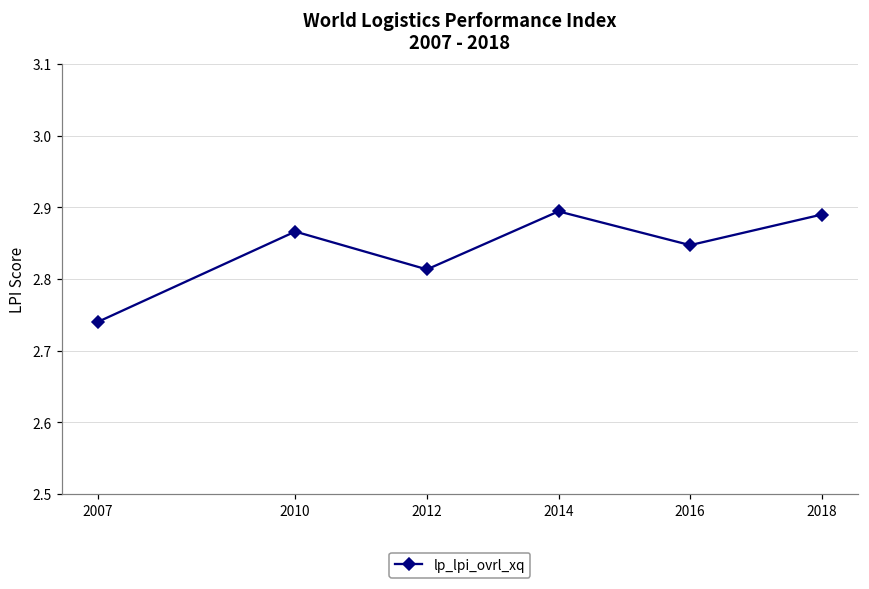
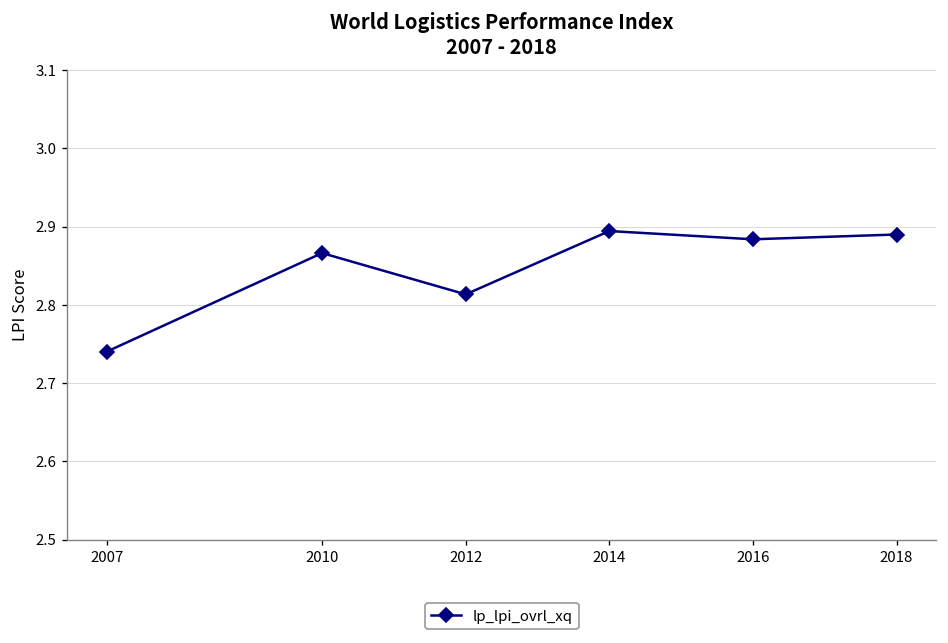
  {
    "2007": 2.74,
    "2010": 2.87,
    "2012": 2.81,
    "2014": 2.89,
-   "2016": 2.85,
+   "2016": 2.88,
    "2018": 2.89
  }
